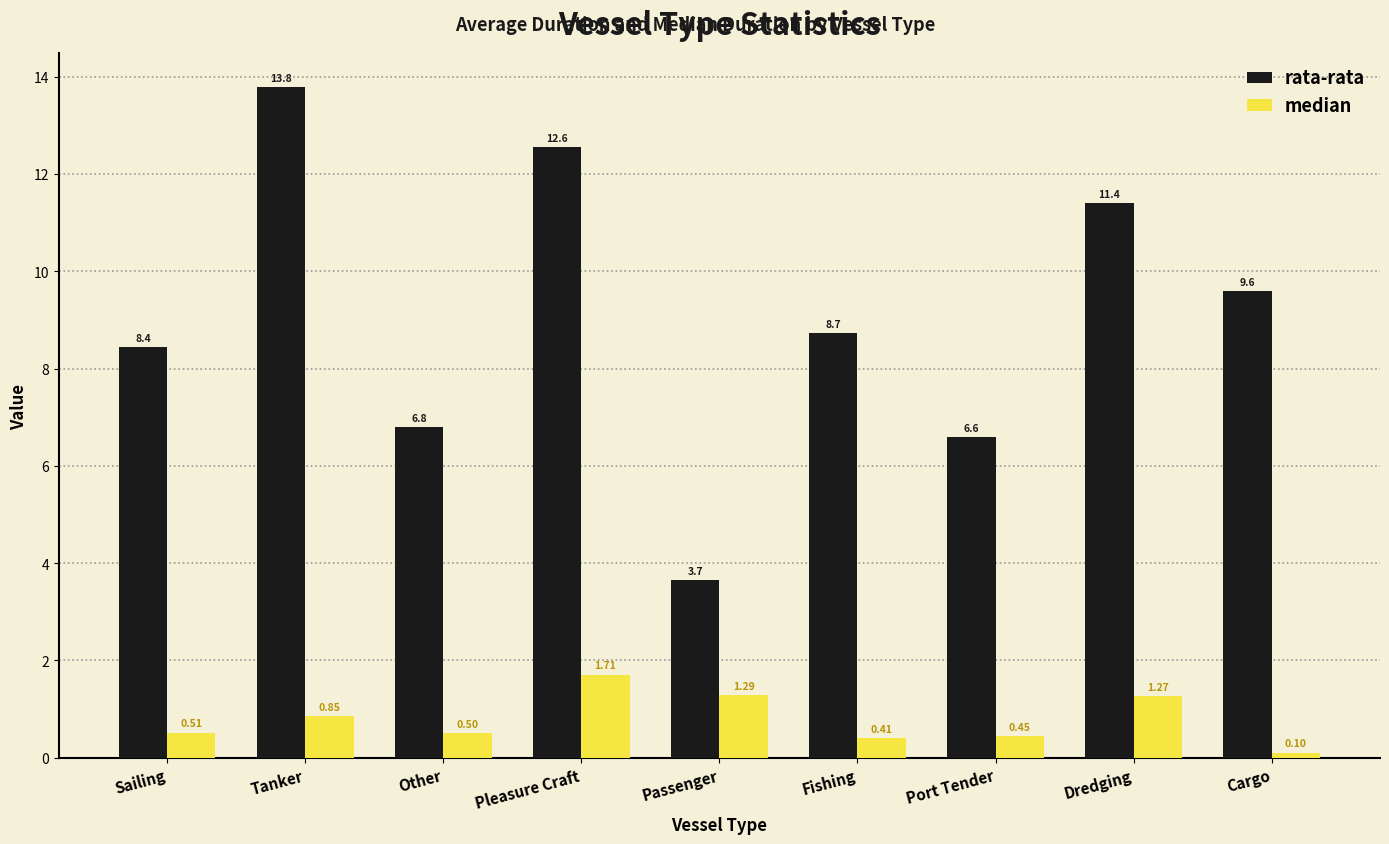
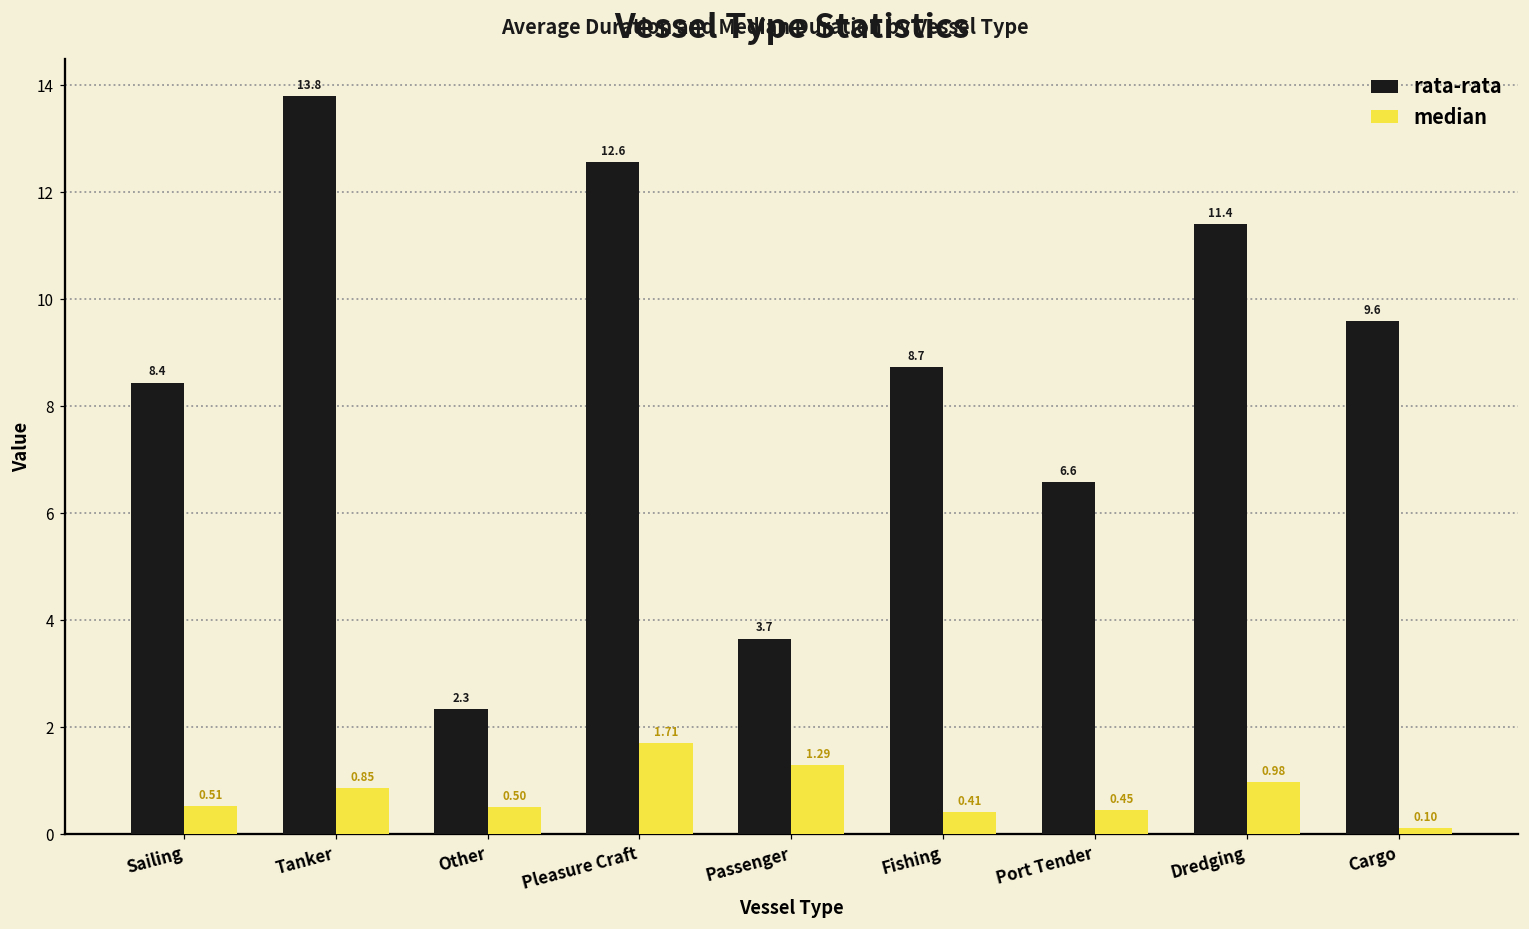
  {
    "rata-rata": {
      "Sailing": 8.4,
      "Tanker": 13.8,
-     "Other": 6.8,
+     "Other": 2.3,
      "Pleasure Craft": 12.6,
      "Passenger": 3.7,
      "Fishing": 8.7,
      "Port Tender": 6.6,
      "Dredging": 11.4,
      "Cargo": 9.6
    },
    "median": {
      "Sailing": 0.51,
      "Tanker": 0.85,
      "Other": 0.50,
      "Pleasure Craft": 1.71,
      "Passenger": 1.29,
      "Fishing": 0.41,
      "Port Tender": 0.45,
-     "Dredging": 1.27,
+     "Dredging": 0.98,
      "Cargo": 0.10
    }
  }
